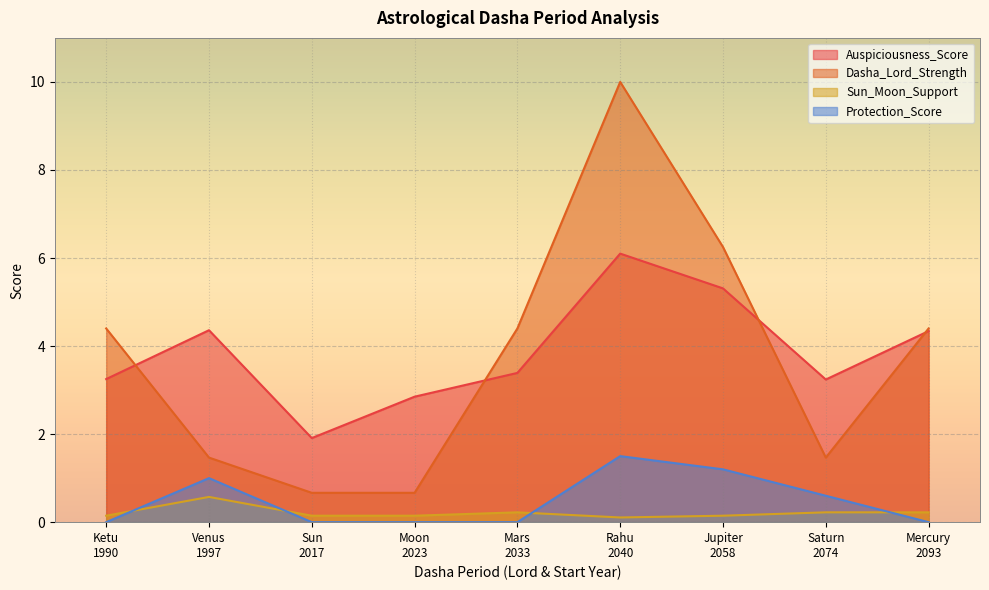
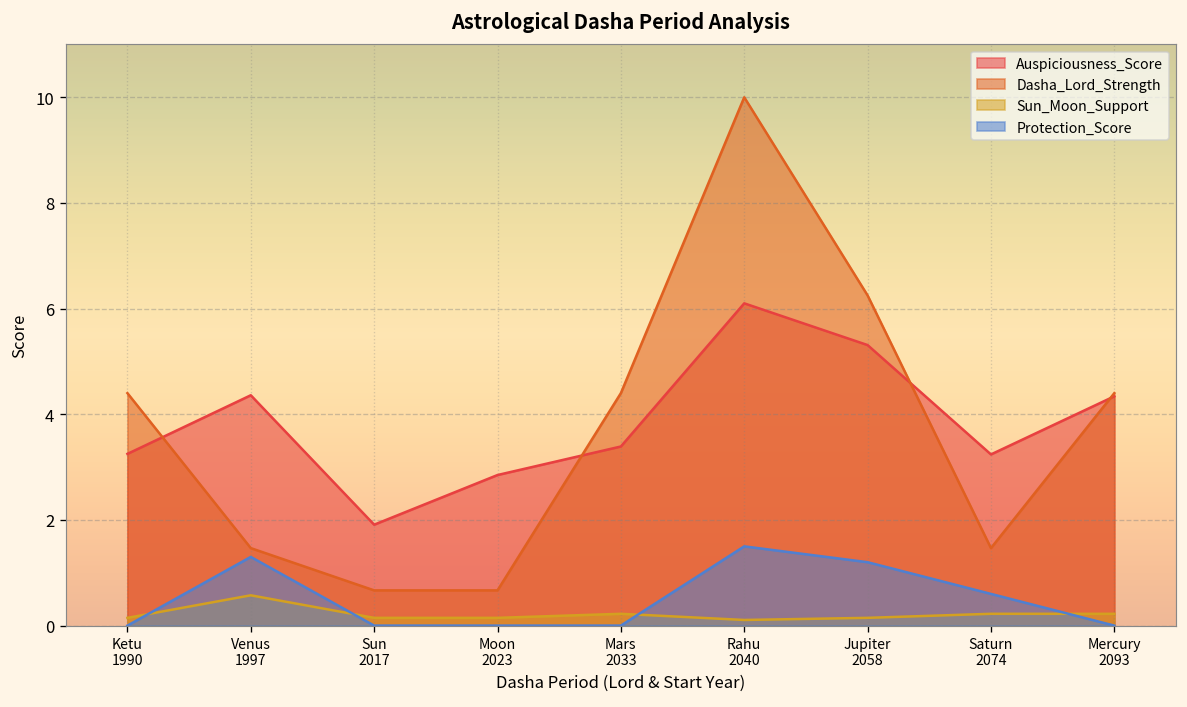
  {
    "Protection_Score": {
      "Ketu 1990": 0.0,
-     "Venus 1997": 1.0,
+     "Venus 1997": 1.3,
      "Sun 2017": 0.0,
      "Moon 2023": 0.0,
      "Mars 2033": 0.0,
      "Rahu 2040": 1.5,
      "Jupiter 2058": 1.2,
      "Saturn 2074": 0.6,
      "Mercury 2093": 0.0
    }
  }
